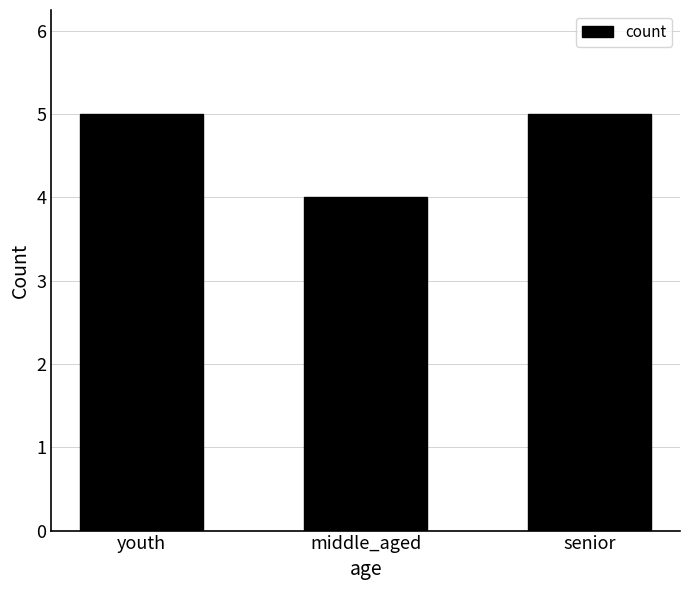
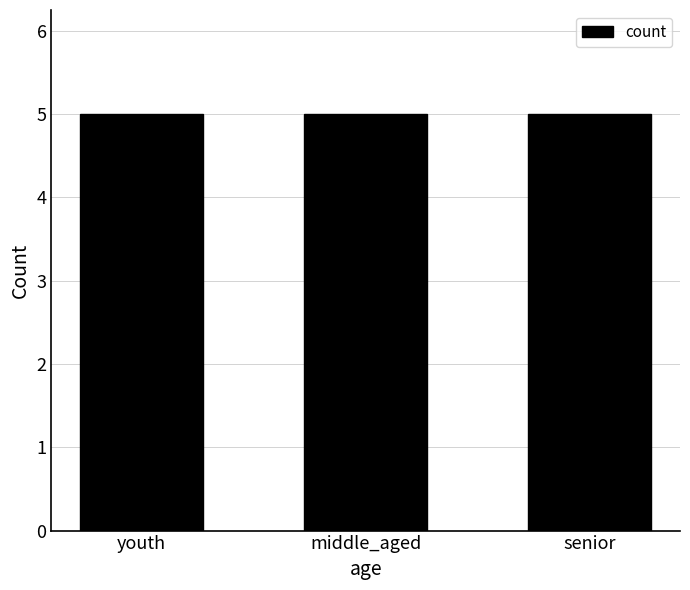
  {
    "youth": 5,
-   "middle_aged": 4,
+   "middle_aged": 5,
    "senior": 5
  }
